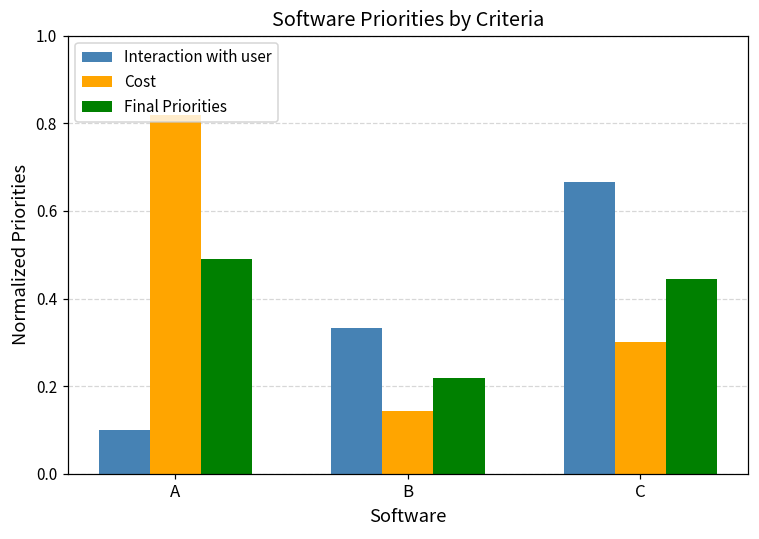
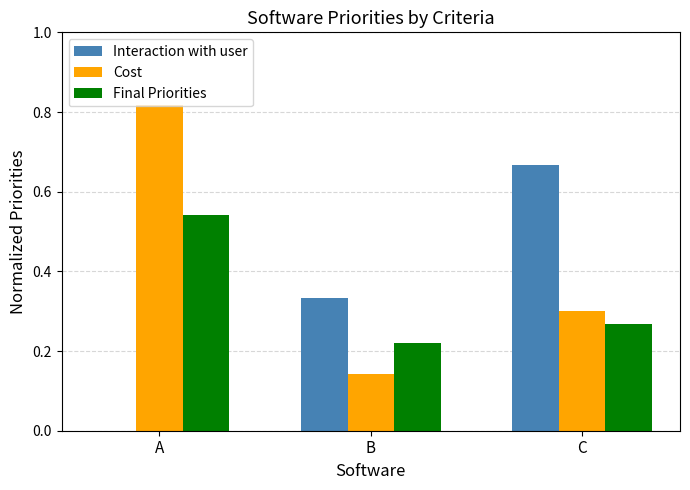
  {
    "Interaction with user": {
-     "A": 0.1,
+     "A": 0.0,
      "B": 0.33,
      "C": 0.67
    },
    "Cost": {
      "B": 0.14,
      "C": 0.30
    },
    "Final Priorities": {
-     "A": 0.49,
+     "A": 0.54,
      "B": 0.22,
-     "C": 0.44
+     "C": 0.27
    }
  }
